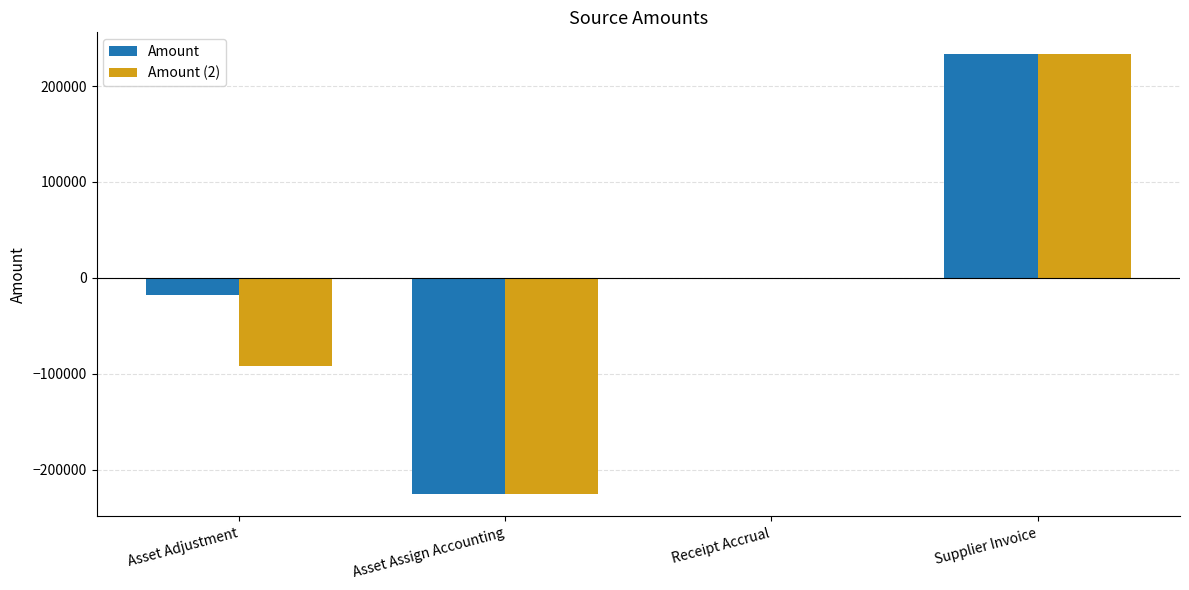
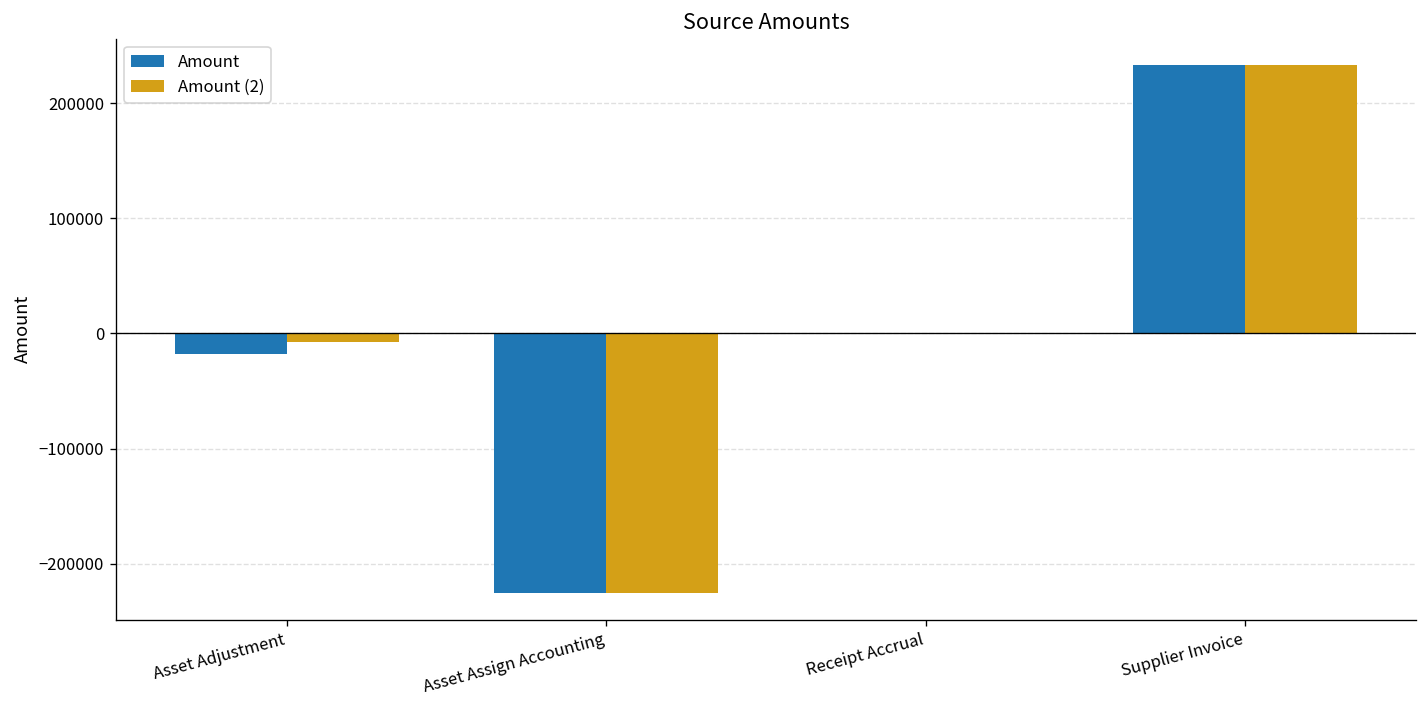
  {
    "Amount": {
      "Asset Adjustment": -20000,
      "Asset Assign Accounting": -230000,
      "Receipt Accrual": 0,
      "Supplier Invoice": 230000
    },
    "Amount (2)": {
-     "Asset Adjustment": -90000,
+     "Asset Adjustment": -10000,
      "Asset Assign Accounting": -230000,
      "Receipt Accrual": 0,
      "Supplier Invoice": 230000
    }
  }
